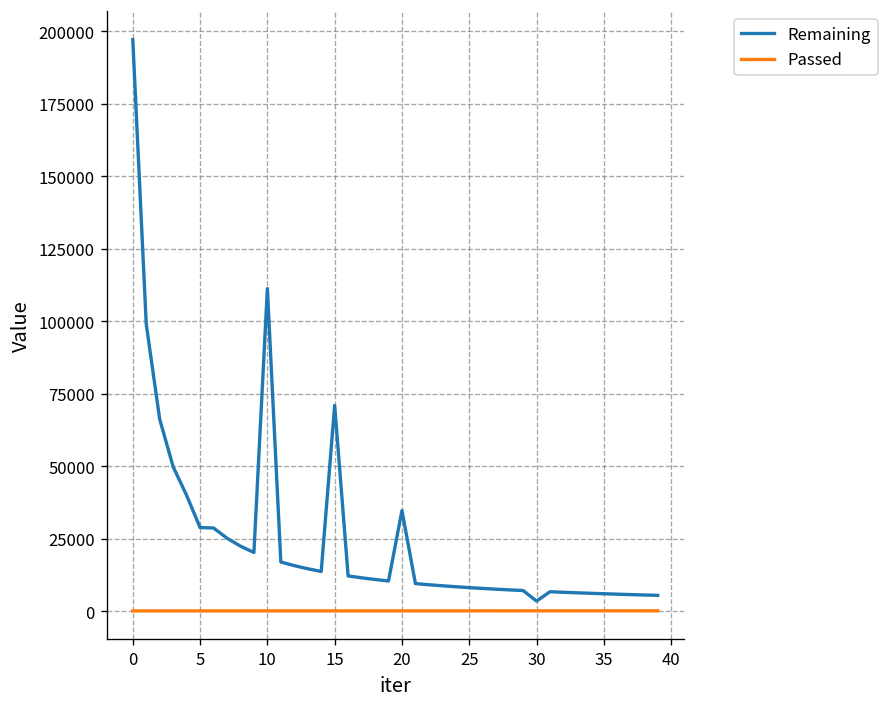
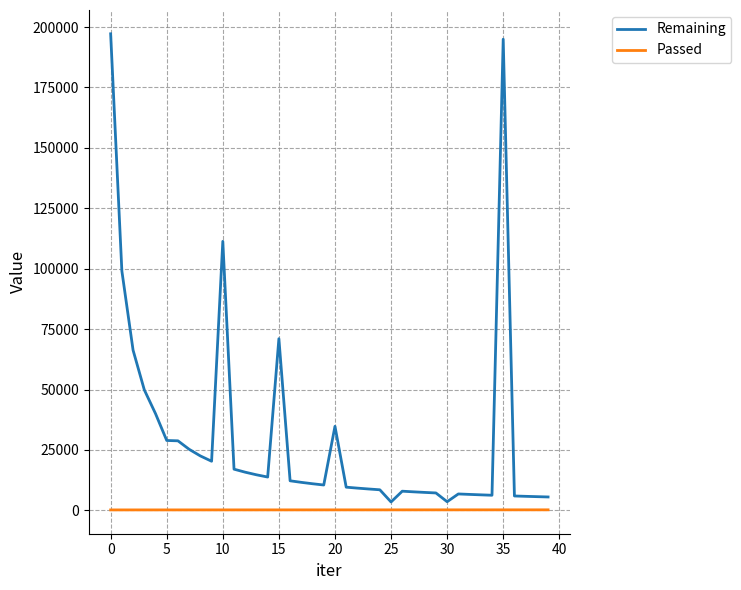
  {
    "Remaining": {
      "0": 197000,
      "5": 29000,
      "10": 111000,
      "15": 71000,
      "20": 35000,
-     "25": 8000,
+     "25": 3000,
      "30": 4000,
-     "35": 6000
+     "35": 195000
    },
    "Passed": {
      "0": 0,
      "5": 0,
      "10": 0,
      "15": 0,
      "20": 0,
      "25": 0,
      "30": 0,
      "35": 0
    }
  }
